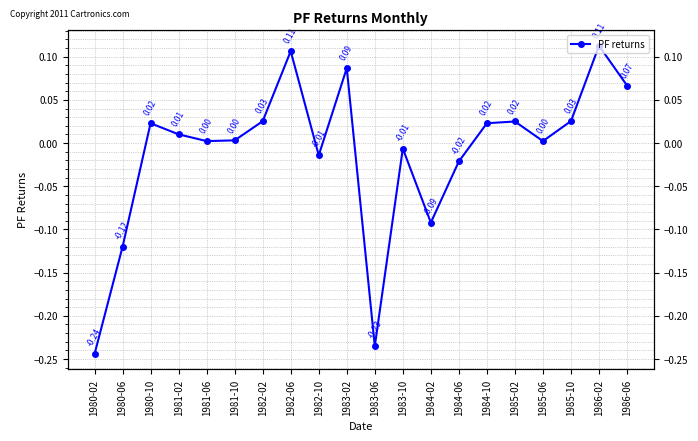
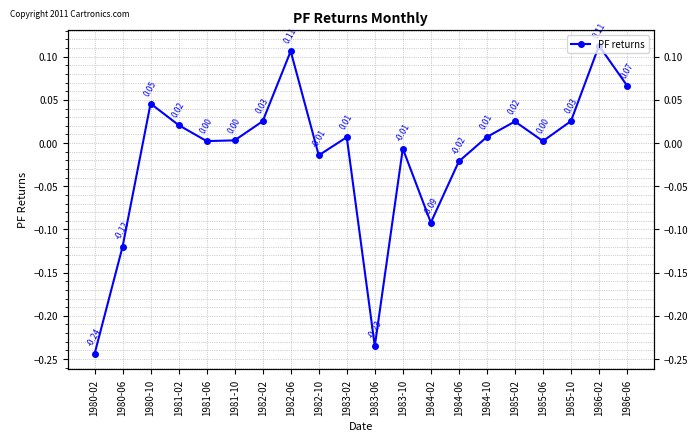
  {
    "1980-02": -0.24,
    "1980-06": -0.12,
-   "1980-10": 0.02,
-   "1981-02": 0.01,
+   "1980-10": 0.05,
+   "1981-02": 0.02,
    "1981-06": 0.00,
    "1981-10": 0.00,
    "1982-02": 0.03,
    "1982-06": 0.11,
    "1982-10": -0.01,
-   "1983-02": 0.09,
+   "1983-02": 0.01,
    "1983-06": -0.23,
    "1983-10": -0.01,
    "1984-02": -0.09,
    "1984-06": -0.02,
-   "1984-10": 0.02,
+   "1984-10": 0.01,
    "1985-02": 0.02,
    "1985-06": 0.00,
    "1985-10": 0.03,
    "1986-06": 0.07
  }
